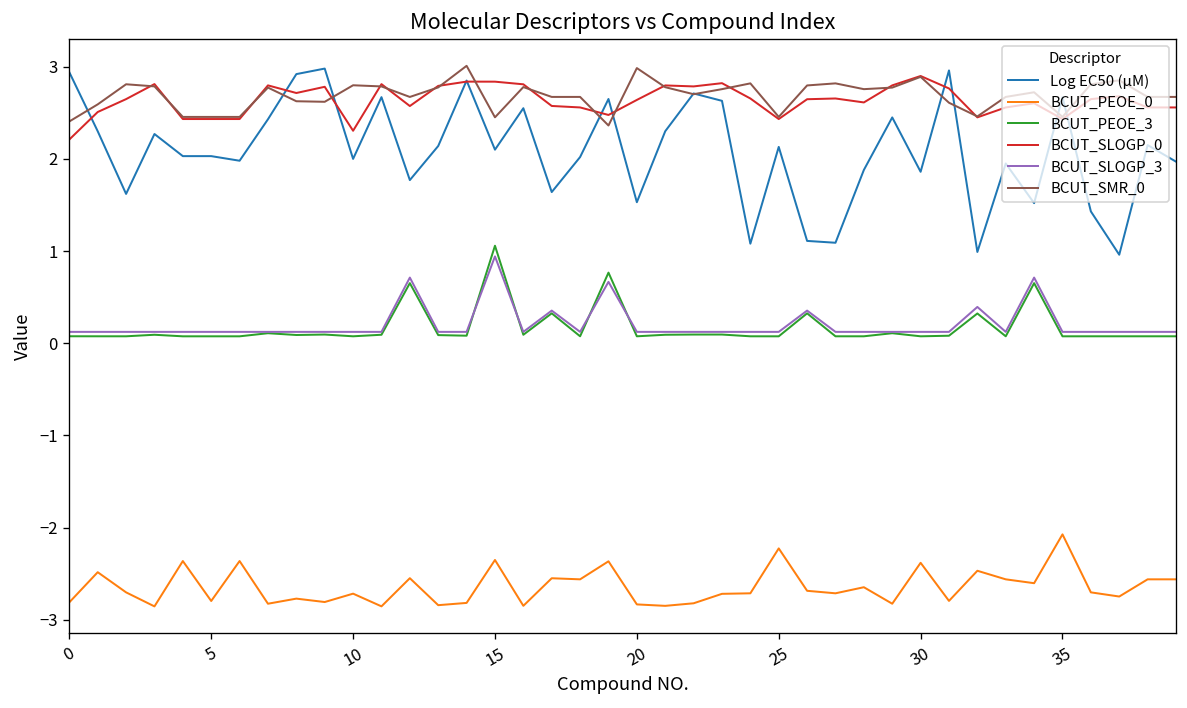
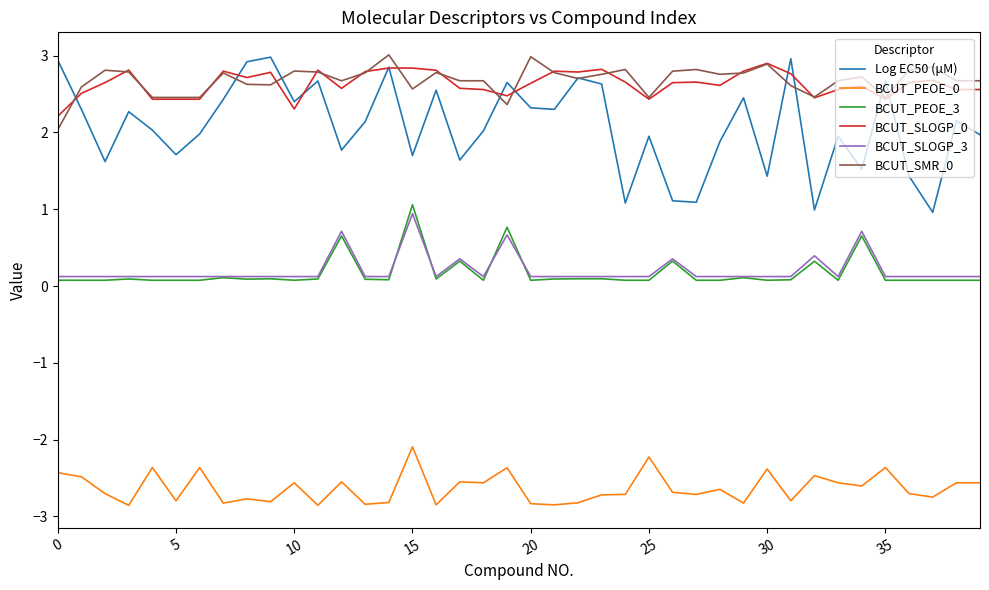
  {
    "Log EC50 (μM)": {
      "0": 2.9,
-     "5": 2.0,
-     "10": 2.0,
-     "15": 2.1,
-     "20": 1.5,
-     "25": 2.1,
-     "30": 1.9
+     "5": 1.7,
+     "10": 2.4,
+     "15": 1.7,
+     "20": 2.3,
+     "25": 2.0,
+     "30": 1.4
    },
    "BCUT_PEOE_0": {
-     "0": -2.8,
+     "0": -2.4,
      "5": -2.8,
-     "10": -2.7,
-     "15": -2.4,
+     "10": -2.6,
+     "15": -2.1,
      "20": -2.8,
      "25": -2.2,
      "30": -2.4,
-     "35": -2.1
+     "35": -2.4
    },
    "BCUT_PEOE_3": {
      "0": 0.1,
      "5": 0.1,
      "10": 0.1,
      "15": 1.1,
      "20": 0.1,
      "25": 0.1,
      "30": 0.1,
      "35": 0.1
    },
    "BCUT_SLOGP_0": {
      "0": 2.2,
      "10": 2.3,
      "15": 2.8,
      "20": 2.6
    },
    "BCUT_SLOGP_3": {
      "0": 0.1,
      "5": 0.1,
      "10": 0.1,
      "15": 0.9,
      "20": 0.1,
      "25": 0.1,
      "30": 0.1,
      "35": 0.1
    },
    "BCUT_SMR_0": {
-     "0": 2.4,
+     "0": 2.0,
      "10": 2.8,
-     "15": 2.5,
+     "15": 2.6,
      "20": 3.0
    }
  }
